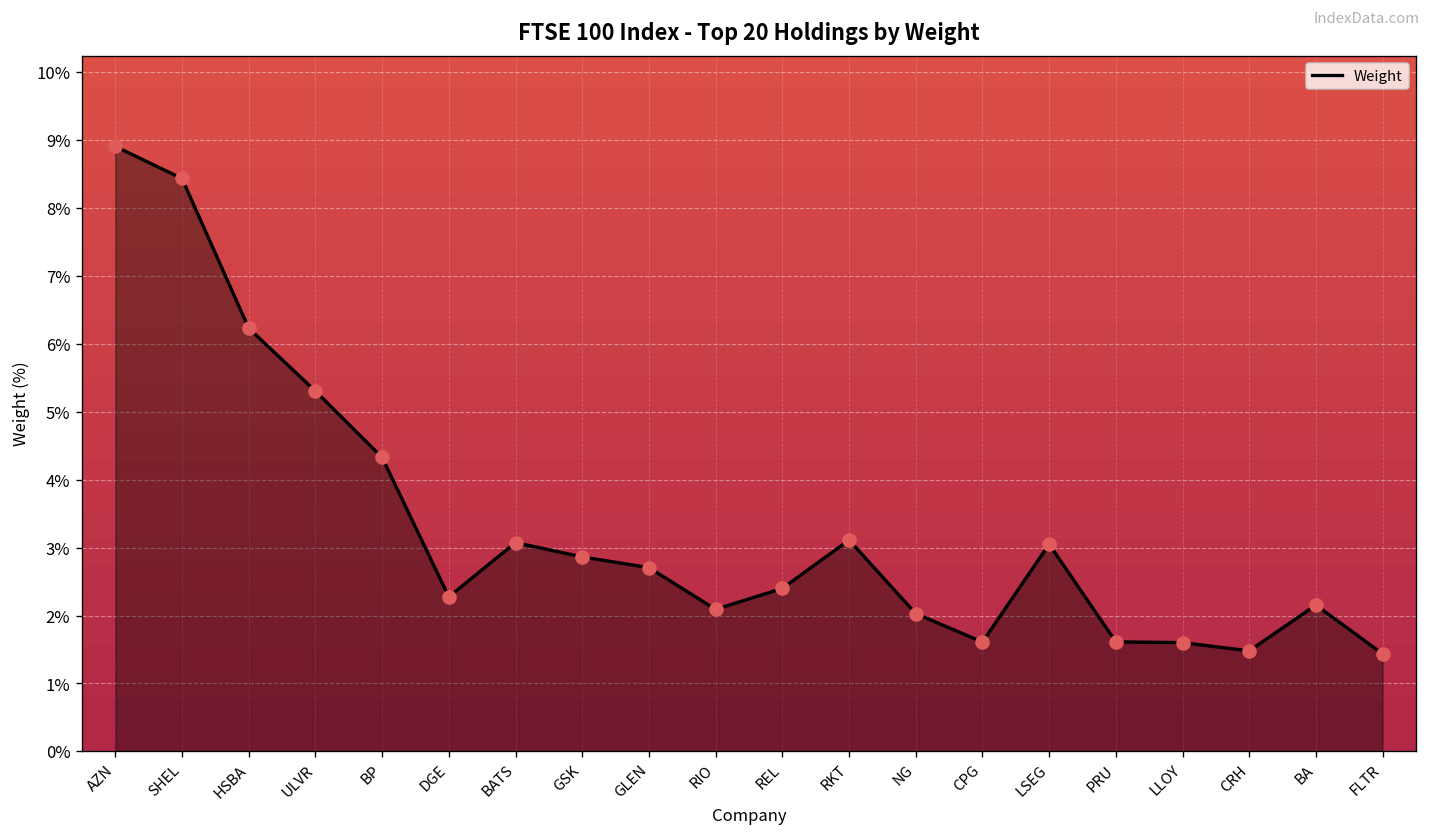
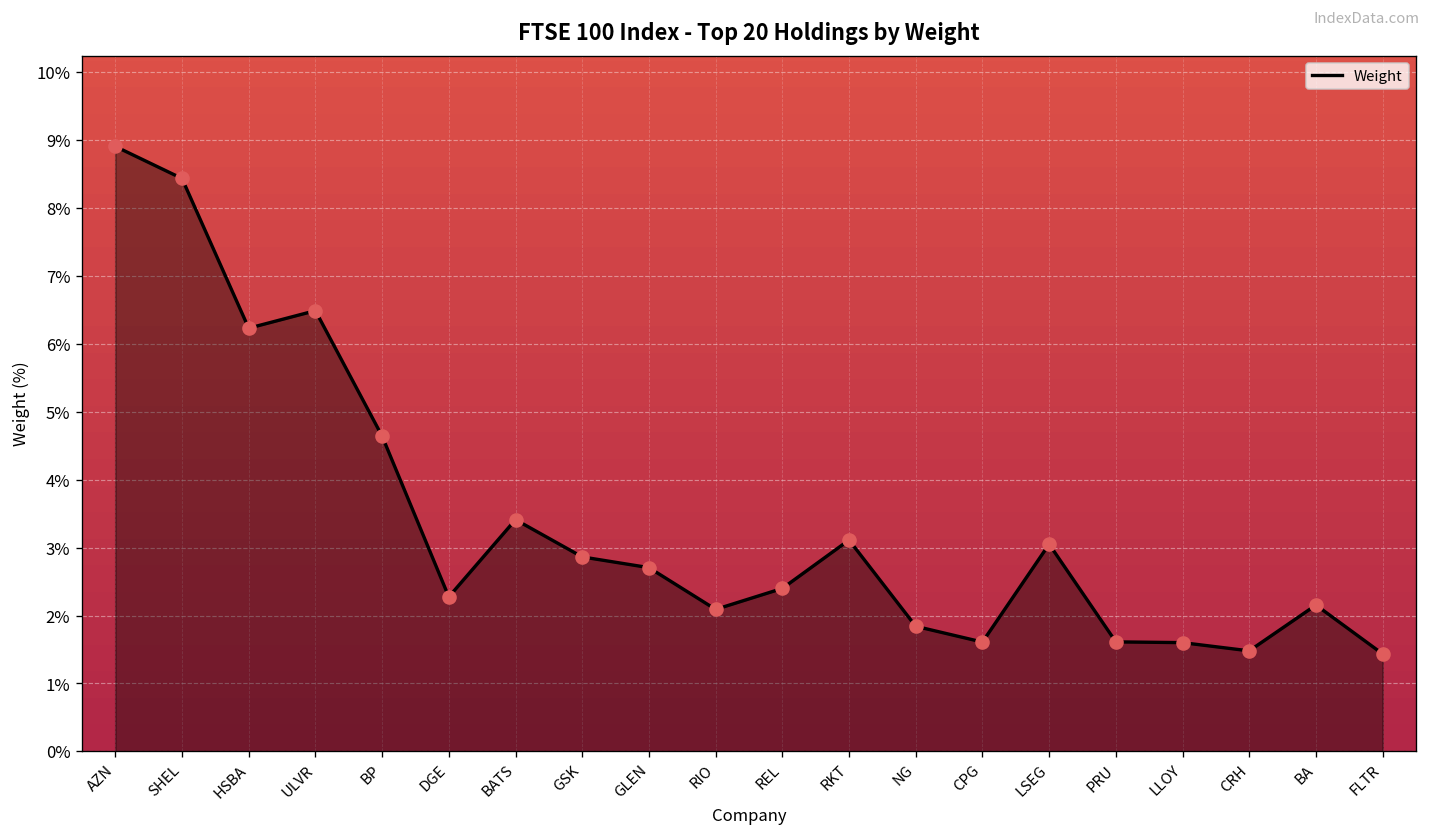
  {
    "AZN": "8.9%",
    "SHEL": "8.4%",
    "HSBA": "6.2%",
-   "ULVR": "5.3%",
-   "BP": "4.3%",
+   "ULVR": "6.5%",
+   "BP": "4.6%",
    "DGE": "2.3%",
-   "BATS": "3.1%",
+   "BATS": "3.4%",
    "GSK": "2.9%",
    "GLEN": "2.7%",
    "RIO": "2.1%",
    "REL": "2.4%",
    "RKT": "3.1%",
-   "NG": "2.0%",
+   "NG": "1.8%",
    "CPG": "1.6%",
    "LSEG": "3.1%",
    "PRU": "1.6%",
    "LLOY": "1.6%",
    "CRH": "1.5%",
    "BA": "2.2%",
    "FLTR": "1.4%"
  }
